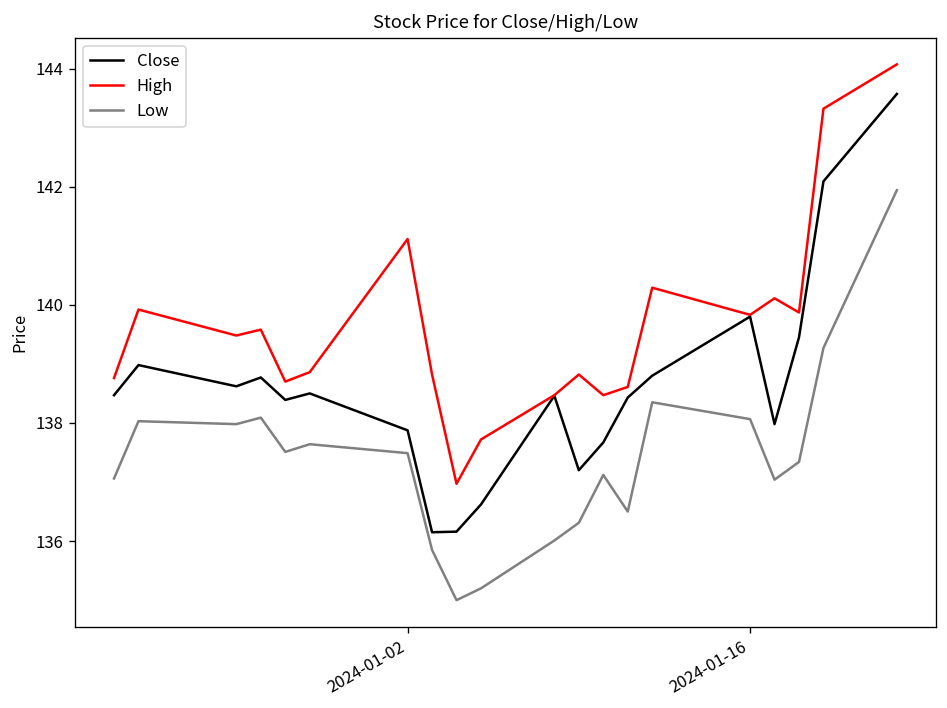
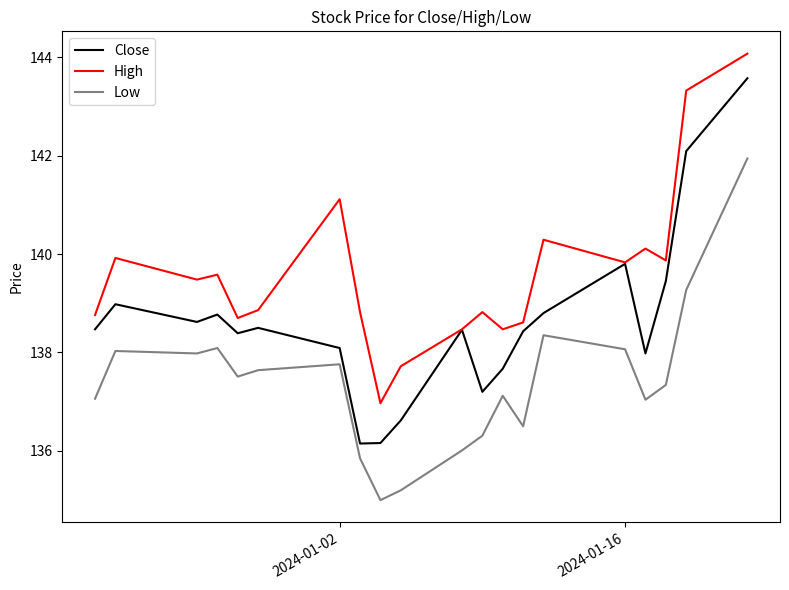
  {
    "Close": {
-     "2024-01-02": 137.9
+     "2024-01-02": 138.1
    },
    "High": {
      "2024-01-02": 141.1
    },
    "Low": {
-     "2024-01-02": 137.5,
+     "2024-01-02": 137.8,
      "2024-01-16": 138.1
    }
  }
